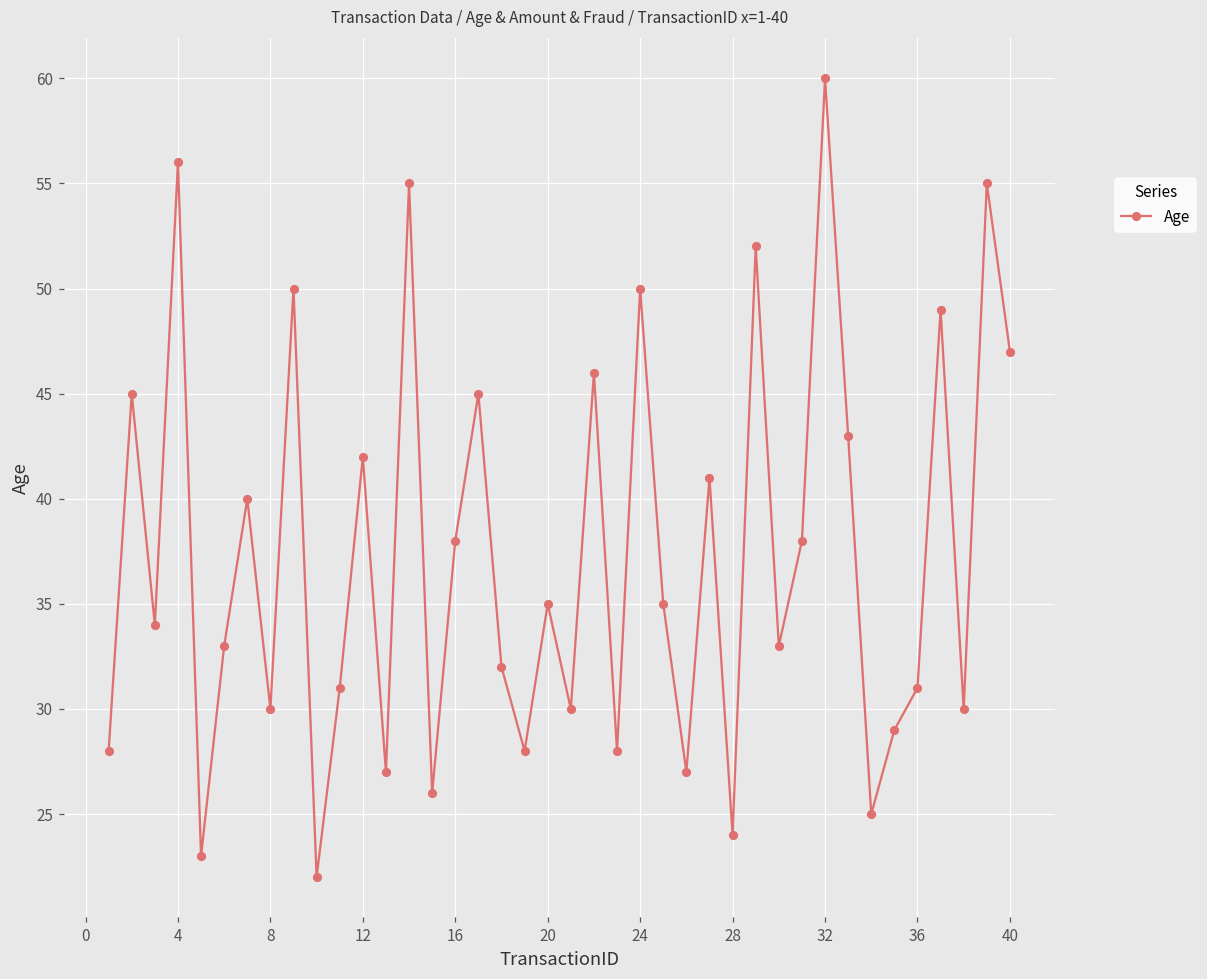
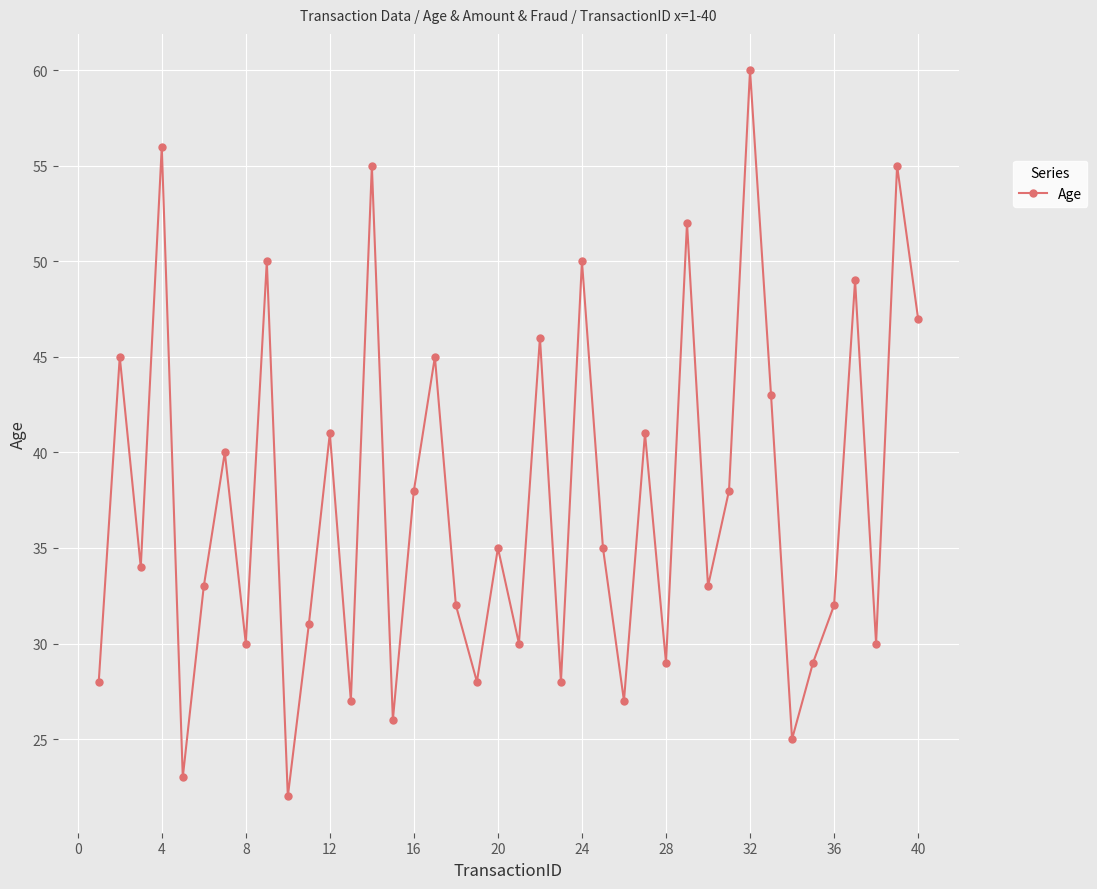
  {
    "4": 56,
    "8": 30,
-   "12": 42,
+   "12": 41,
    "16": 38,
    "20": 35,
    "24": 50,
-   "28": 24,
+   "28": 29,
    "32": 60,
-   "36": 31,
+   "36": 32,
    "40": 47
  }
